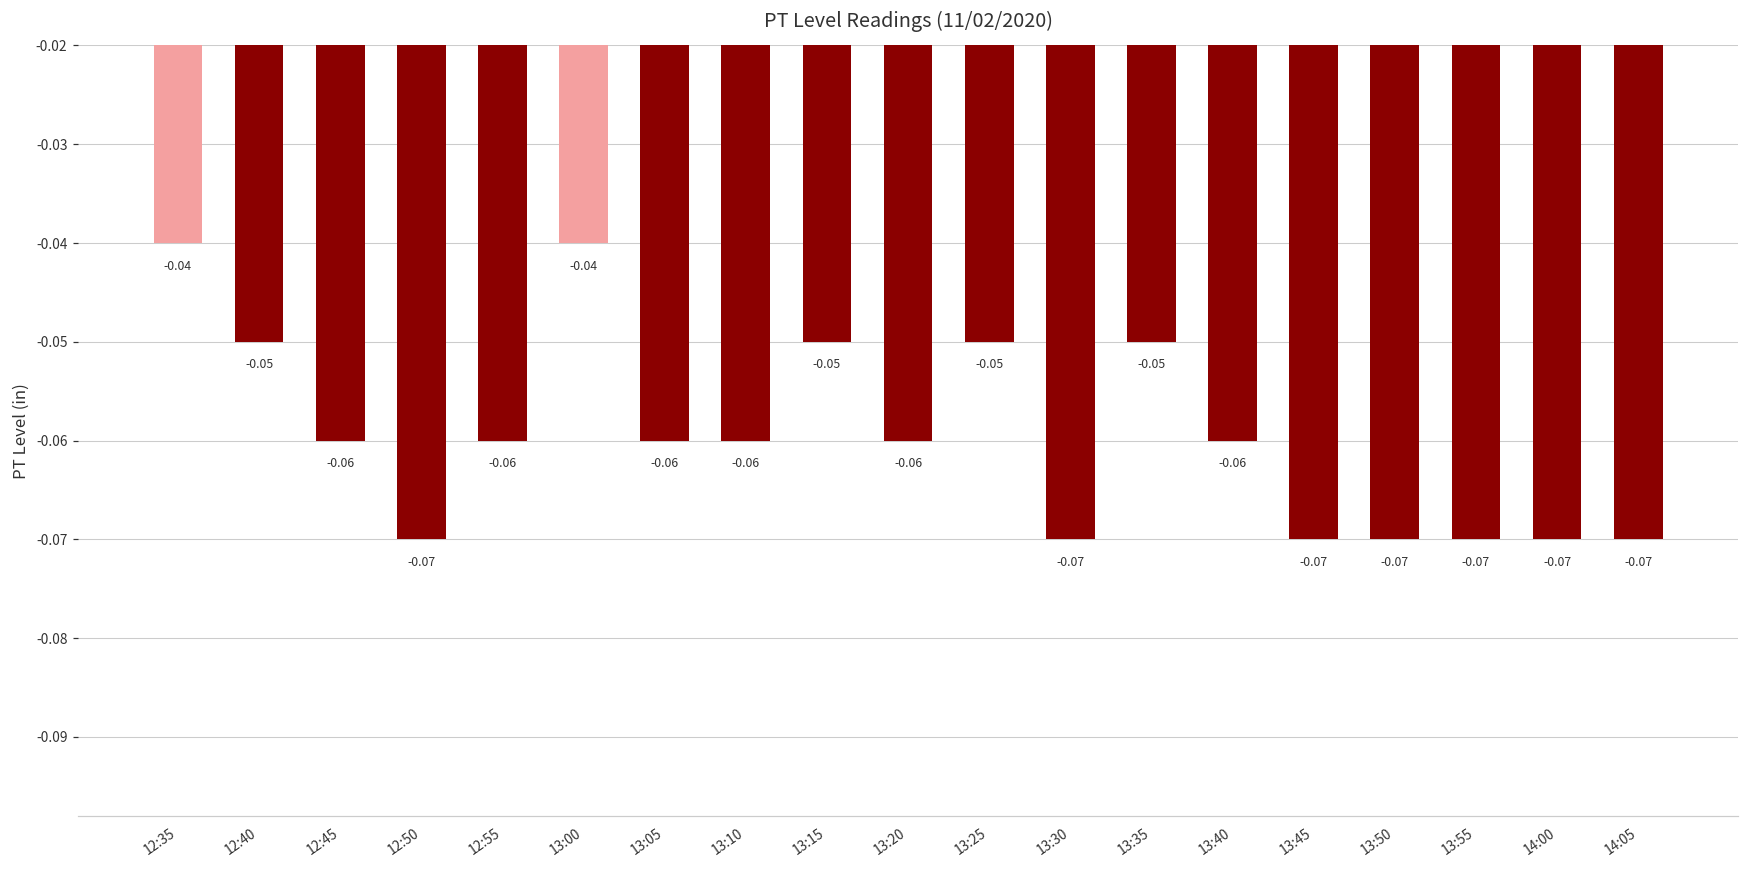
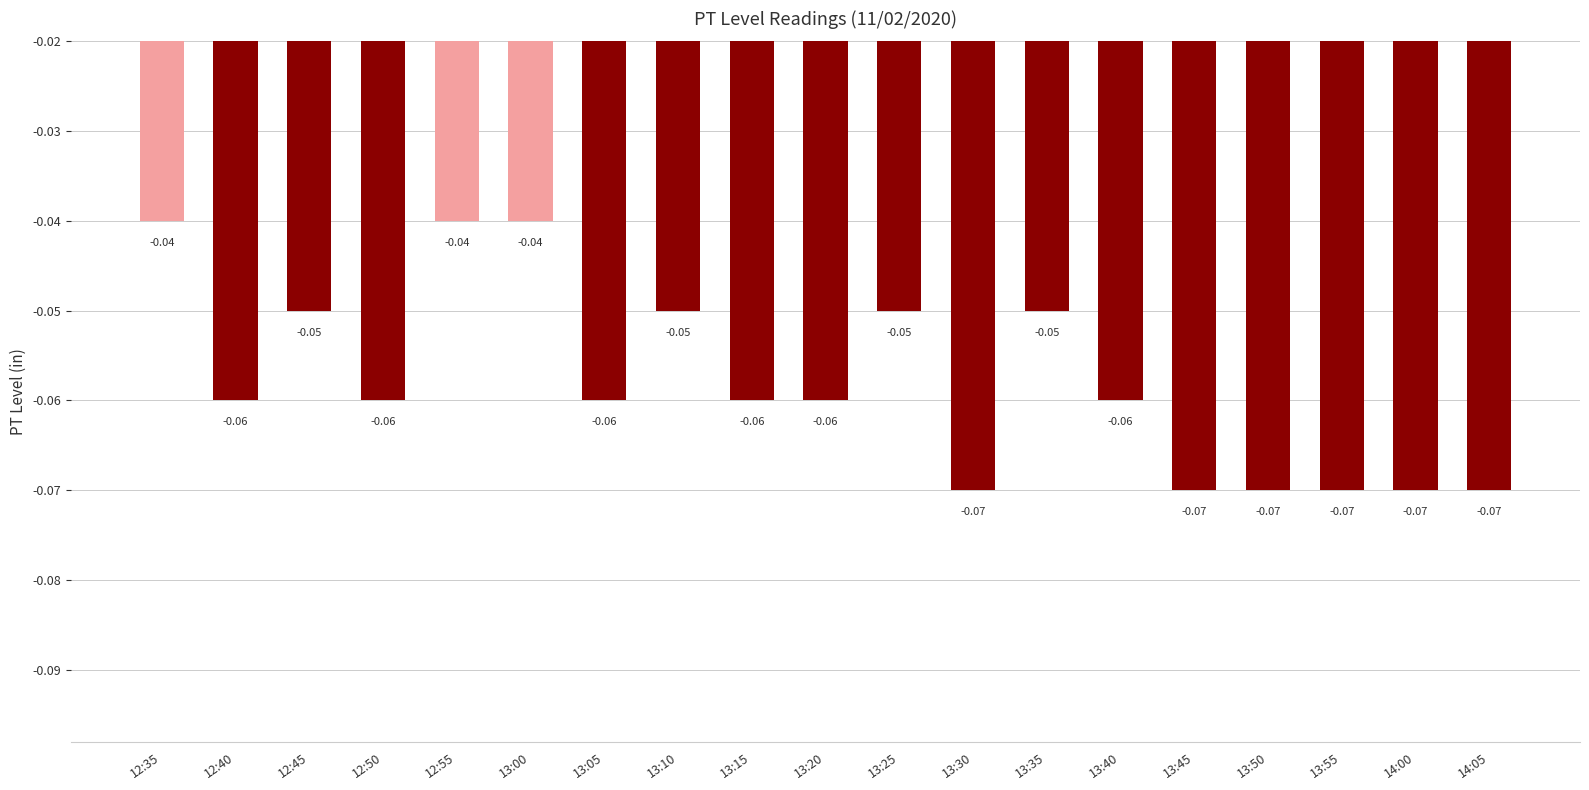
  {
    "12:35": -0.04,
-   "12:40": -0.05,
-   "12:45": -0.06,
-   "12:50": -0.07,
-   "12:55": -0.06,
+   "12:40": -0.06,
+   "12:45": -0.05,
+   "12:50": -0.06,
+   "12:55": -0.04,
    "13:00": -0.04,
    "13:05": -0.06,
-   "13:10": -0.06,
-   "13:15": -0.05,
+   "13:10": -0.05,
+   "13:15": -0.06,
    "13:20": -0.06,
    "13:25": -0.05,
    "13:30": -0.07,
    "13:35": -0.05,
    "13:40": -0.06,
    "13:45": -0.07,
    "13:50": -0.07,
    "13:55": -0.07,
    "14:00": -0.07,
    "14:05": -0.07
  }
